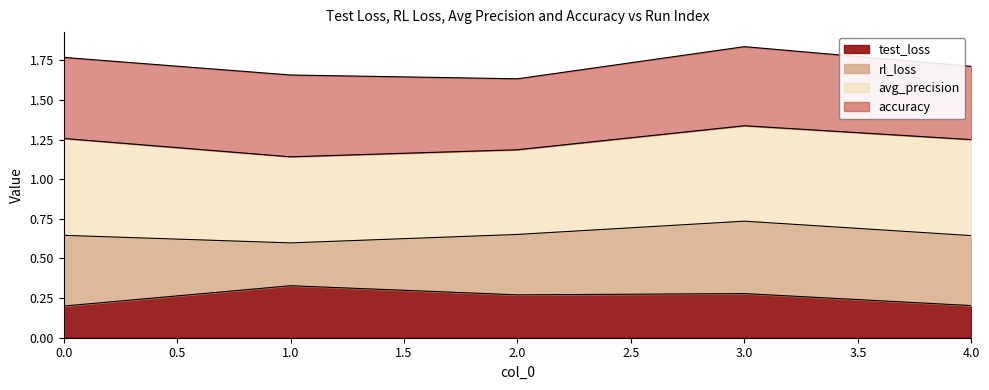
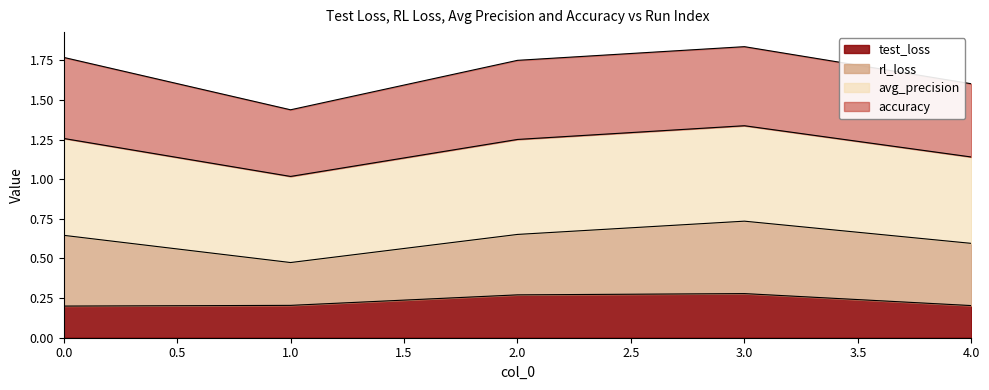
  {
    "test_loss": {
      "0.0": 0.20,
-     "1.0": 0.33,
+     "1.0": 0.20,
      "2.0": 0.27,
      "3.0": 0.28,
      "4.0": 0.20
    },
    "rl_loss": {
      "0.0": 0.45,
      "1.0": 0.27,
      "2.0": 0.38,
      "3.0": 0.46,
-     "4.0": 0.44
+     "4.0": 0.39
    },
    "avg_precision": {
      "0.0": 0.61,
      "1.0": 0.54,
-     "2.0": 0.53,
+     "2.0": 0.60,
      "3.0": 0.60,
-     "4.0": 0.61
+     "4.0": 0.55
    },
    "accuracy": {
      "0.0": 0.51,
-     "1.0": 0.52,
-     "2.0": 0.45,
+     "1.0": 0.42,
+     "2.0": 0.50,
      "3.0": 0.50,
      "4.0": 0.46
    }
  }
